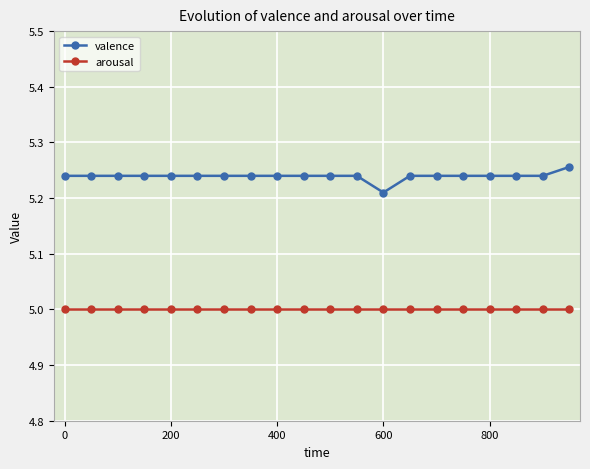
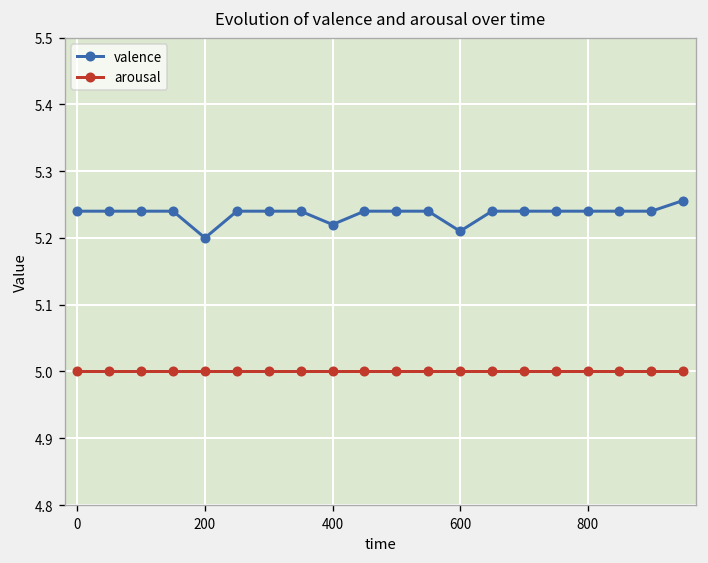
  {
    "valence": {
      "0": 5.24,
-     "200": 5.24,
-     "400": 5.24,
+     "200": 5.20,
+     "400": 5.22,
      "600": 5.21,
      "800": 5.24
    },
    "arousal": {
      "0": 5.00,
      "200": 5.00,
      "400": 5.00,
      "600": 5.00,
      "800": 5.00
    }
  }
